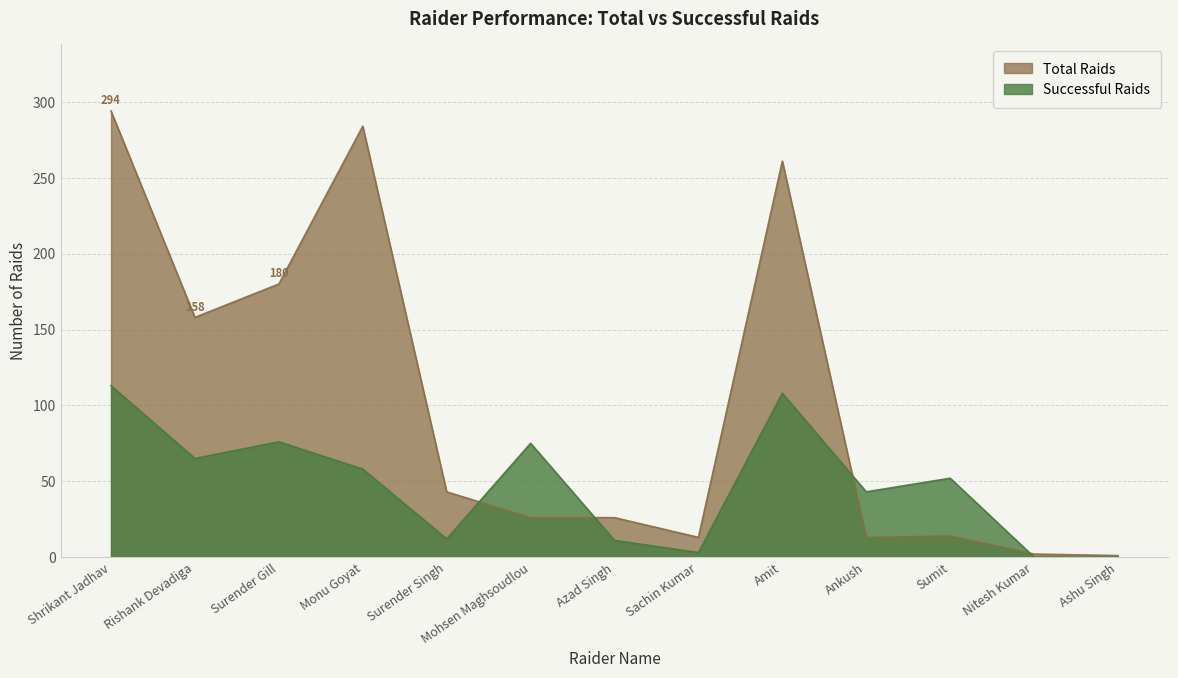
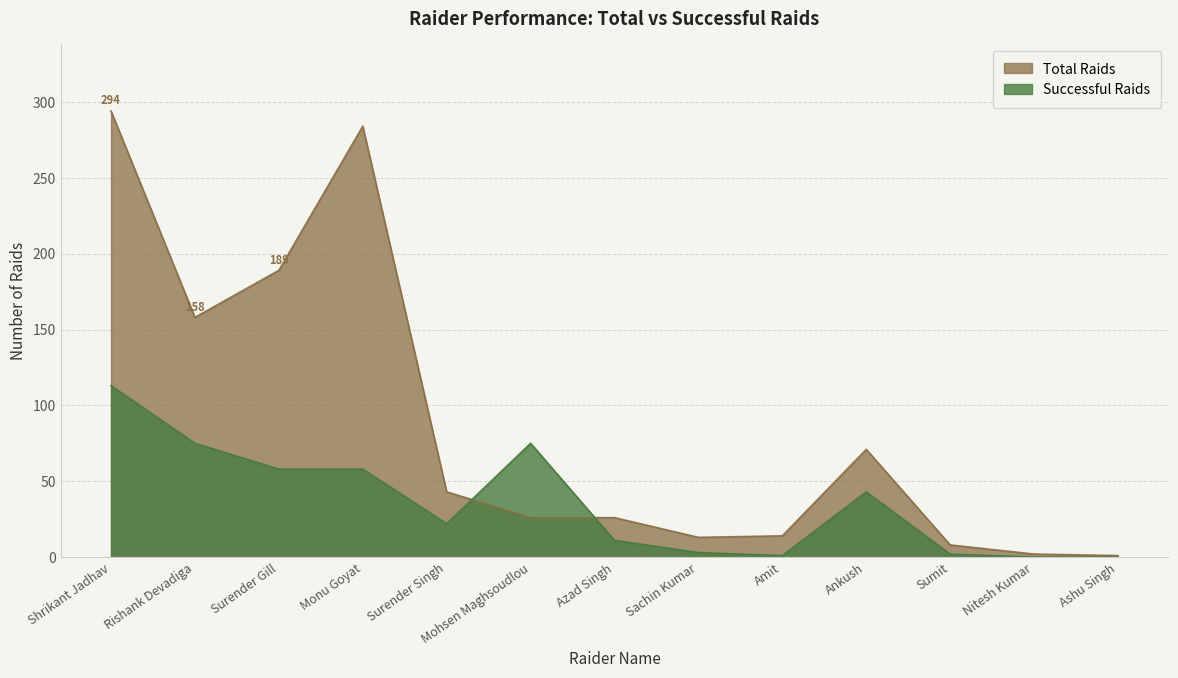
  {
    "Total Raids": {
      "Shrikant Jadhav": 294,
      "Rishank Devadiga": 158,
-     "Surender Gill": 180,
-     "Amit": 261,
-     "Ankush": 13,
-     "Sumit": 14
+     "Surender Gill": 189,
+     "Amit": 14,
+     "Ankush": 71,
+     "Sumit": 8
    },
    "Successful Raids": {
      "Shrikant Jadhav": 113,
-     "Rishank Devadiga": 65,
-     "Surender Gill": 76,
+     "Rishank Devadiga": 75,
+     "Surender Gill": 58,
      "Monu Goyat": 58,
-     "Surender Singh": 12,
+     "Surender Singh": 22,
      "Mohsen Maghsoudlou": 75,
      "Azad Singh": 11,
      "Sachin Kumar": 3,
-     "Amit": 108,
+     "Amit": 1,
      "Ankush": 43,
-     "Sumit": 52,
+     "Sumit": 2,
      "Nitesh Kumar": 0
    }
  }
